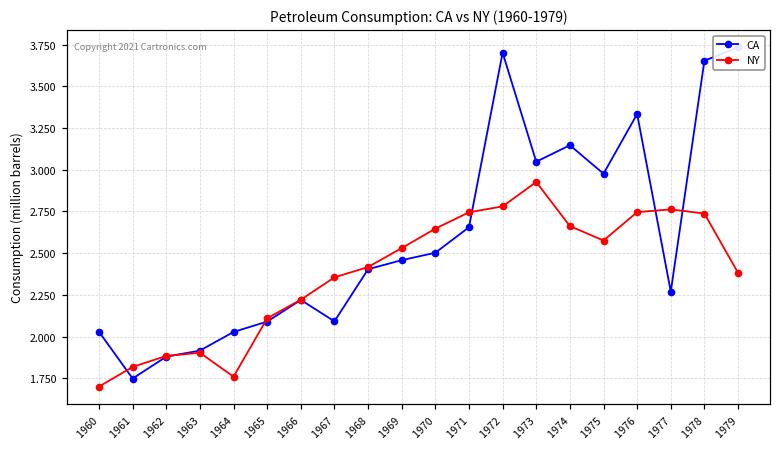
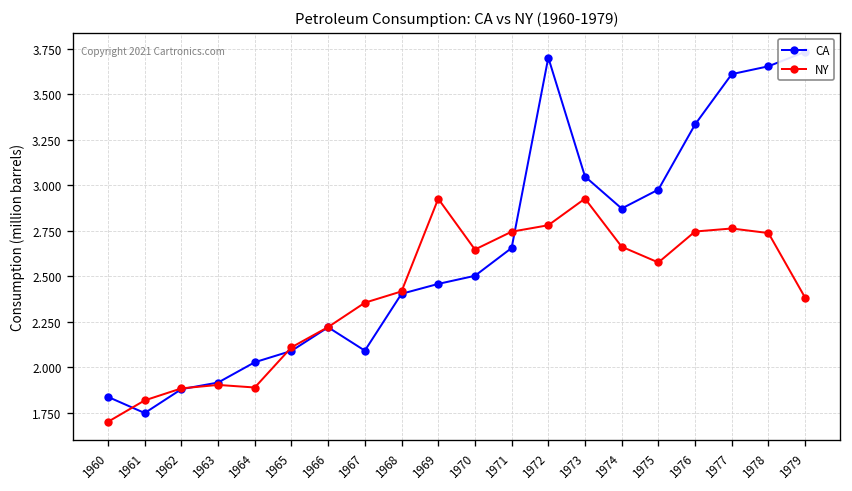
  {
    "CA": {
-     "1960": 2.03,
+     "1960": 1.84,
      "1961": 1.75,
      "1964": 2.03,
      "1965": 2.09,
      "1967": 2.09,
      "1969": 2.46,
      "1970": 2.50,
      "1971": 2.66,
      "1972": 3.70,
      "1973": 3.05,
-     "1974": 3.15,
+     "1974": 2.87,
      "1975": 2.98,
      "1976": 3.33,
-     "1977": 2.27,
+     "1977": 3.61,
      "1978": 3.65
    },
    "NY": {
      "1960": 1.70,
      "1961": 1.82,
-     "1964": 1.76,
+     "1964": 1.89,
      "1965": 2.11,
      "1967": 2.35,
-     "1969": 2.53,
+     "1969": 2.93,
      "1970": 2.65,
      "1971": 2.75,
      "1972": 2.78,
      "1973": 2.93,
      "1974": 2.66,
      "1975": 2.58,
      "1976": 2.75,
      "1977": 2.76,
      "1978": 2.74,
      "1979": 2.38
    }
  }
